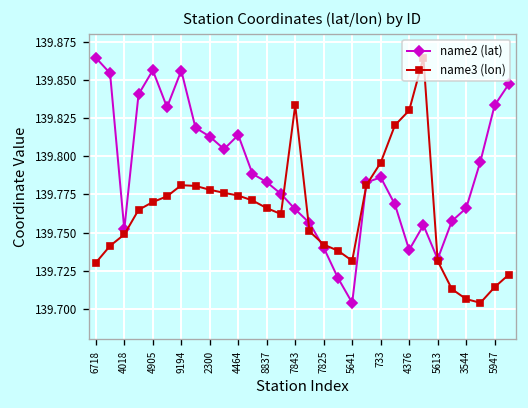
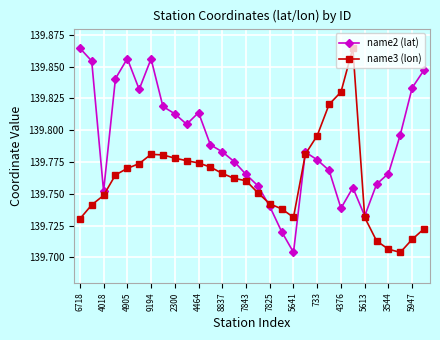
  {
    "name2 (lat)": {
      "6718": 139.865,
      "4018": 139.752,
      "4905": 139.856,
      "9194": 139.856,
      "2300": 139.813,
      "4464": 139.814,
      "8837": 139.783,
      "7843": 139.765,
      "7825": 139.740,
      "5641": 139.704,
-     "733": 139.786,
+     "733": 139.777,
      "4376": 139.739,
      "3544": 139.766,
      "5947": 139.833
    },
    "name3 (lon)": {
      "6718": 139.730,
      "4018": 139.749,
      "4905": 139.770,
      "9194": 139.781,
      "2300": 139.778,
      "4464": 139.774,
      "8837": 139.766,
-     "7843": 139.834,
+     "7843": 139.760,
      "7825": 139.742,
      "5641": 139.731,
      "733": 139.796,
      "4376": 139.830,
      "3544": 139.706,
      "5947": 139.714
    }
  }
